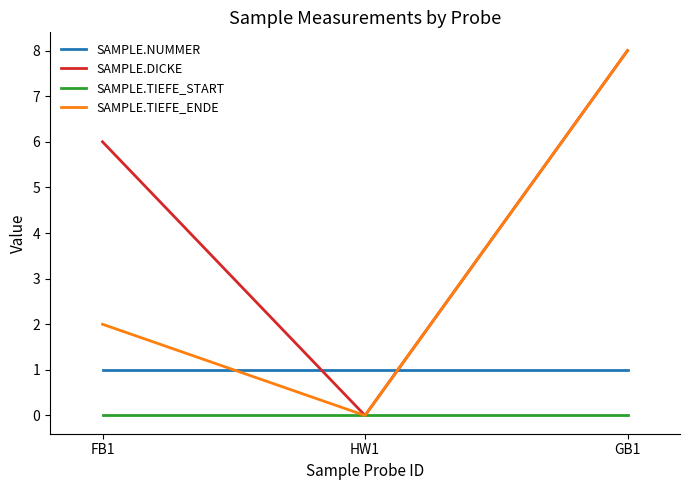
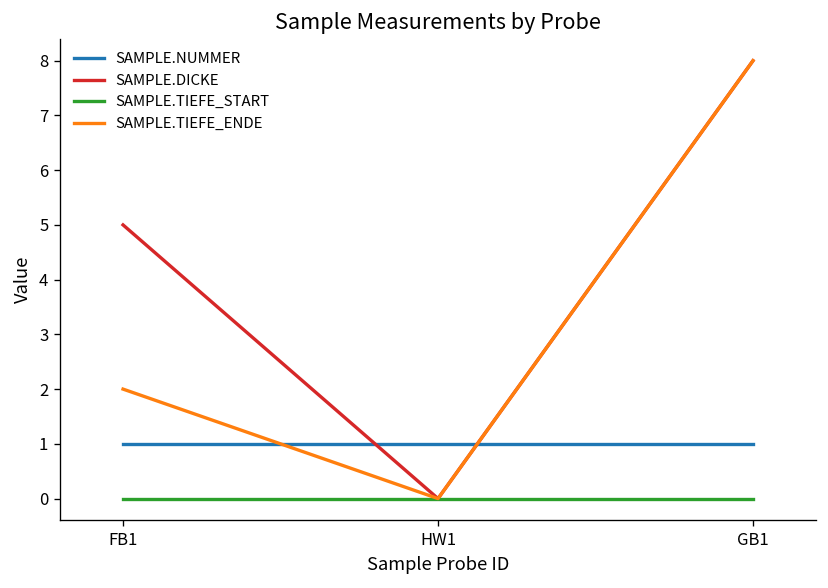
  {
    "SAMPLE.NUMMER": {
      "FB1": 1,
      "HW1": 1,
      "GB1": 1
    },
    "SAMPLE.DICKE": {
-     "FB1": 6
+     "FB1": 5
    },
    "SAMPLE.TIEFE_START": {
      "FB1": 0,
      "GB1": 0
    },
    "SAMPLE.TIEFE_ENDE": {
      "FB1": 2
    }
  }
